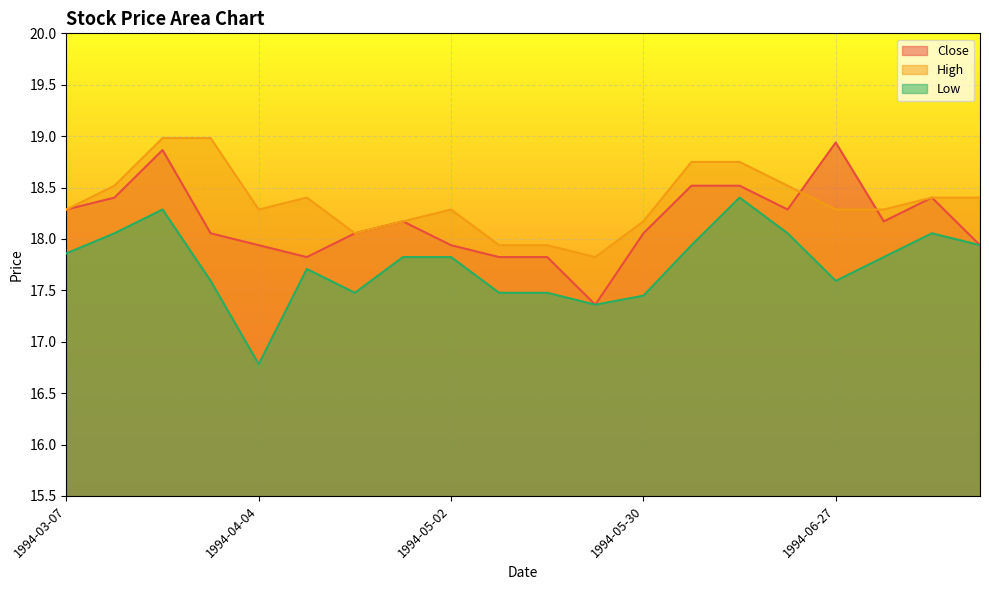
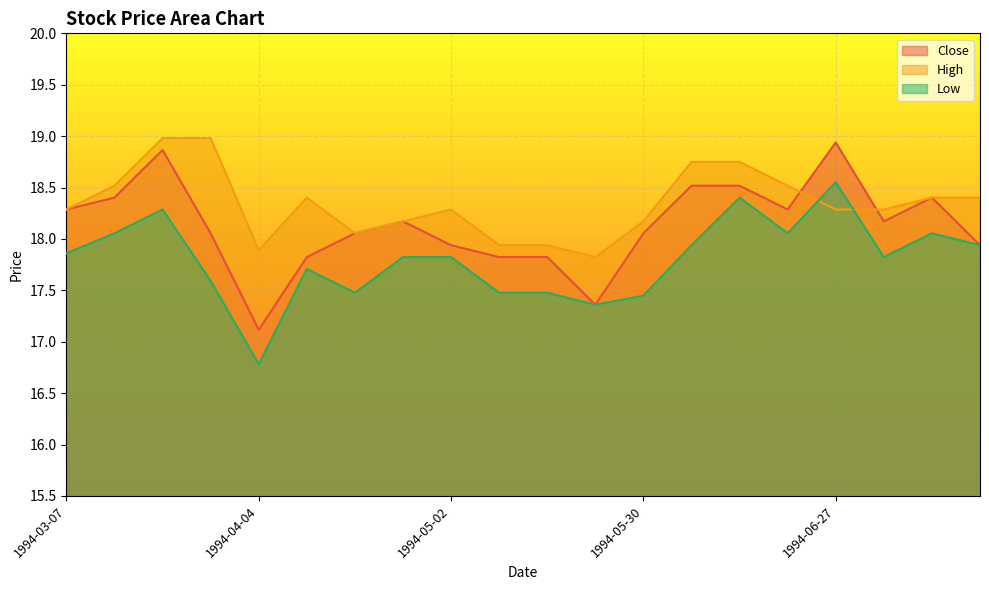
  {
    "Close": {
-     "1994-04-04": 17.94,
+     "1994-04-04": 17.12,
      "1994-05-02": 17.94,
      "1994-05-30": 18.05,
      "1994-06-27": 18.94
    },
    "High": {
-     "1994-04-04": 18.29,
+     "1994-04-04": 17.89,
      "1994-05-02": 18.29,
      "1994-05-30": 18.17,
      "1994-06-27": 18.29
    },
    "Low": {
      "1994-03-07": 17.86,
      "1994-04-04": 16.78,
      "1994-05-02": 17.82,
      "1994-05-30": 17.45,
-     "1994-06-27": 17.59
+     "1994-06-27": 18.55
    }
  }
